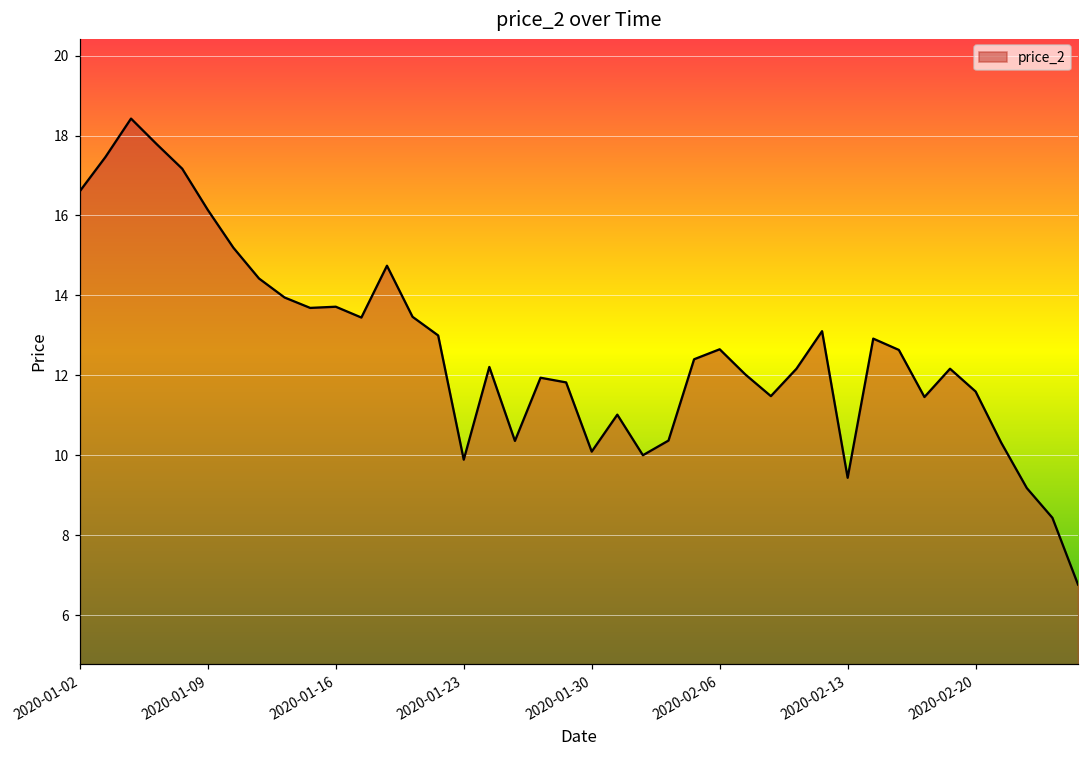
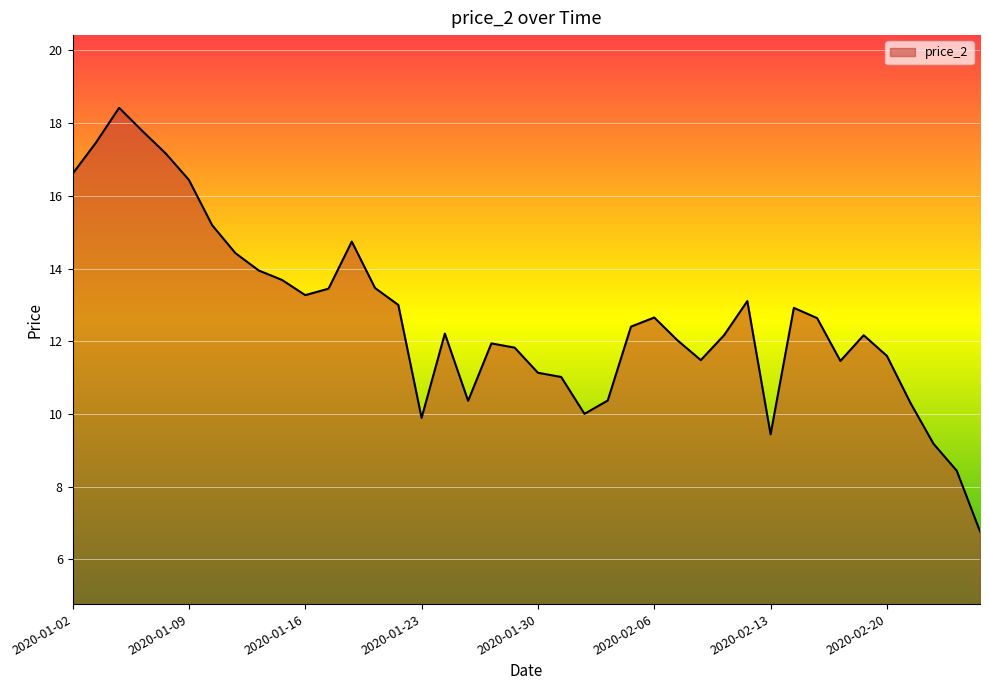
  {
    "2020-01-02": 16.6,
-   "2020-01-09": 16.1,
-   "2020-01-16": 13.7,
+   "2020-01-09": 16.4,
+   "2020-01-16": 13.3,
    "2020-01-23": 9.9,
-   "2020-01-30": 10.1,
+   "2020-01-30": 11.1,
    "2020-02-06": 12.7,
    "2020-02-13": 9.4,
    "2020-02-20": 11.6
  }
